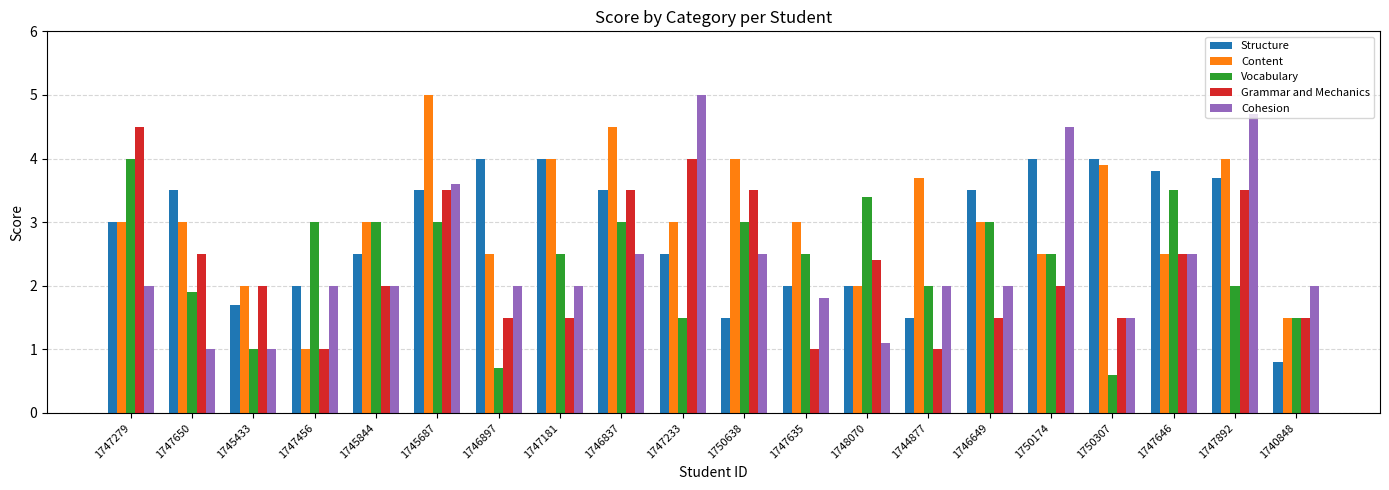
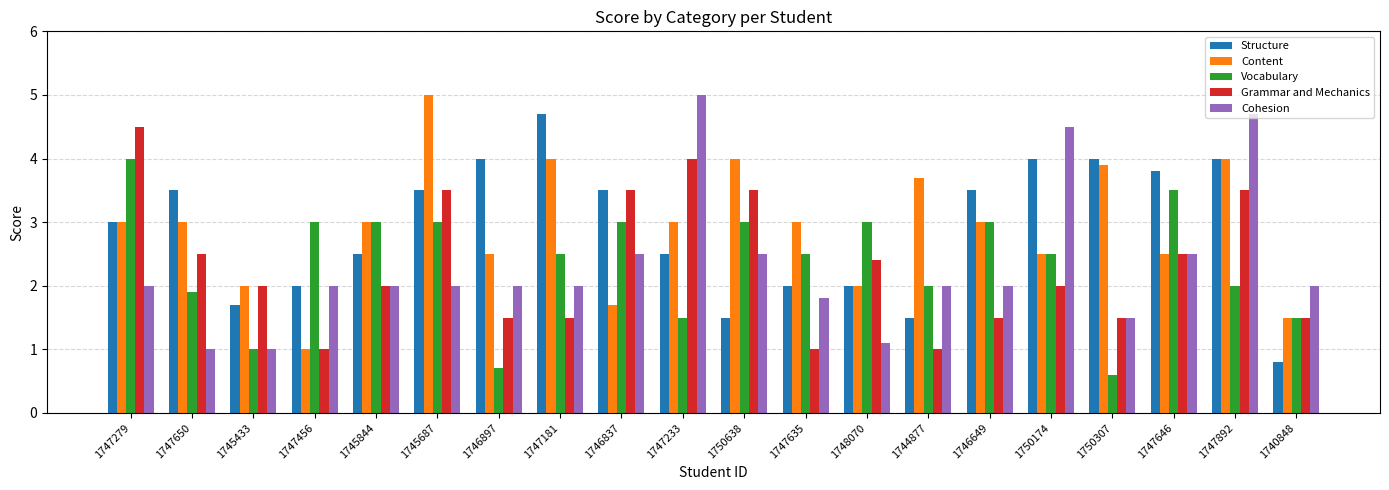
  {
    "Structure": {
      "1747279": 3.0,
      "1747650": 3.5,
      "1745433": 1.7,
      "1747456": 2.0,
      "1745844": 2.5,
      "1745687": 3.5,
      "1746897": 4.0,
-     "1747181": 4.0,
+     "1747181": 4.7,
      "1746837": 3.5,
      "1747233": 2.5,
      "1750638": 1.5,
      "1747635": 2.0,
      "1748070": 2.0,
      "1744877": 1.5,
      "1746649": 3.5,
      "1750174": 4.0,
      "1750307": 4.0,
      "1747646": 3.8,
-     "1747892": 3.7,
+     "1747892": 4.0,
      "1740848": 0.8
    },
    "Content": {
      "1747279": 3.0,
      "1747650": 3.0,
      "1745433": 2.0,
      "1747456": 1.0,
      "1745844": 3.0,
      "1745687": 5.0,
      "1746897": 2.5,
      "1747181": 4.0,
-     "1746837": 4.5,
+     "1746837": 1.7,
      "1747233": 3.0,
      "1750638": 4.0,
      "1747635": 3.0,
      "1748070": 2.0,
      "1744877": 3.7,
      "1746649": 3.0,
      "1750174": 2.5,
      "1750307": 3.9,
      "1747646": 2.5,
      "1747892": 4.0,
      "1740848": 1.5
    },
    "Vocabulary": {
      "1747279": 4.0,
      "1747650": 1.9,
      "1745433": 1.0,
      "1747456": 3.0,
      "1745844": 3.0,
      "1745687": 3.0,
      "1746897": 0.7,
      "1747181": 2.5,
      "1746837": 3.0,
      "1747233": 1.5,
      "1750638": 3.0,
      "1747635": 2.5,
-     "1748070": 3.4,
+     "1748070": 3.0,
      "1744877": 2.0,
      "1746649": 3.0,
      "1750174": 2.5,
      "1750307": 0.6,
      "1747646": 3.5,
      "1747892": 2.0,
      "1740848": 1.5
    },
    "Grammar and Mechanics": {
      "1747279": 4.5,
      "1747650": 2.5,
      "1745433": 2.0,
      "1747456": 1.0,
      "1745844": 2.0,
      "1745687": 3.5,
      "1746897": 1.5,
      "1747181": 1.5,
      "1746837": 3.5,
      "1747233": 4.0,
      "1750638": 3.5,
      "1747635": 1.0,
      "1748070": 2.4,
      "1744877": 1.0,
      "1746649": 1.5,
      "1750174": 2.0,
      "1750307": 1.5,
      "1747646": 2.5,
      "1747892": 3.5,
      "1740848": 1.5
    },
    "Cohesion": {
      "1747279": 2.0,
      "1747650": 1.0,
      "1745433": 1.0,
      "1747456": 2.0,
      "1745844": 2.0,
-     "1745687": 3.6,
+     "1745687": 2.0,
      "1746897": 2.0,
      "1747181": 2.0,
      "1746837": 2.5,
      "1747233": 5.0,
      "1750638": 2.5,
      "1747635": 1.8,
      "1748070": 1.1,
      "1744877": 2.0,
      "1746649": 2.0,
      "1750174": 4.5,
      "1750307": 1.5,
      "1747646": 2.5,
      "1740848": 2.0
    }
  }
